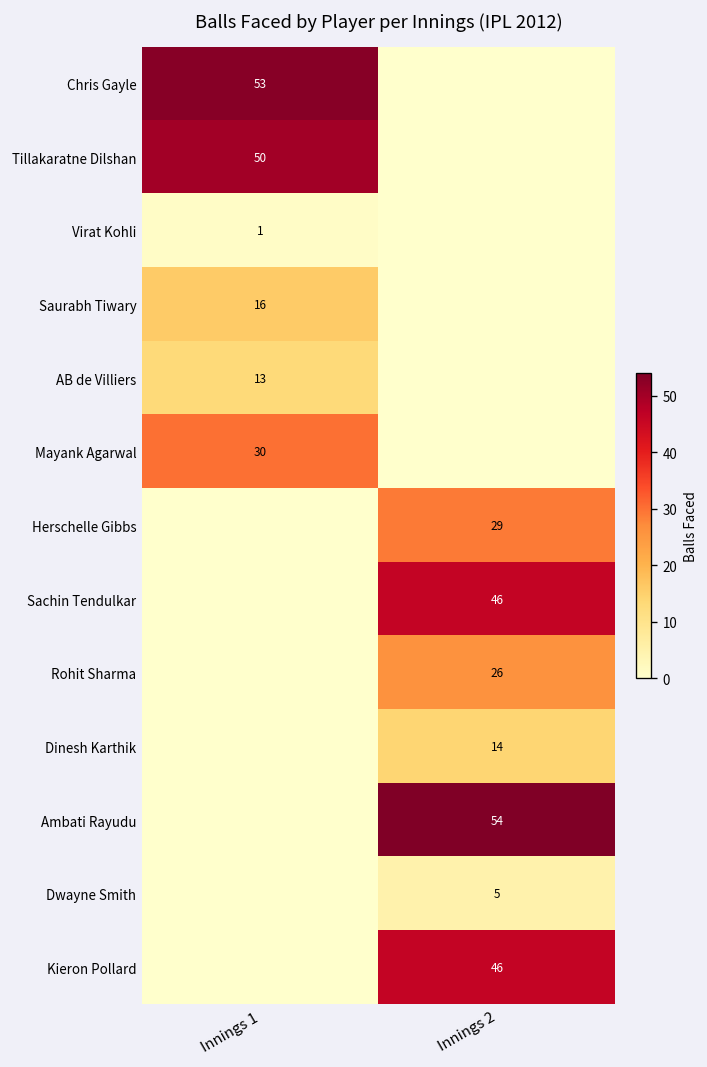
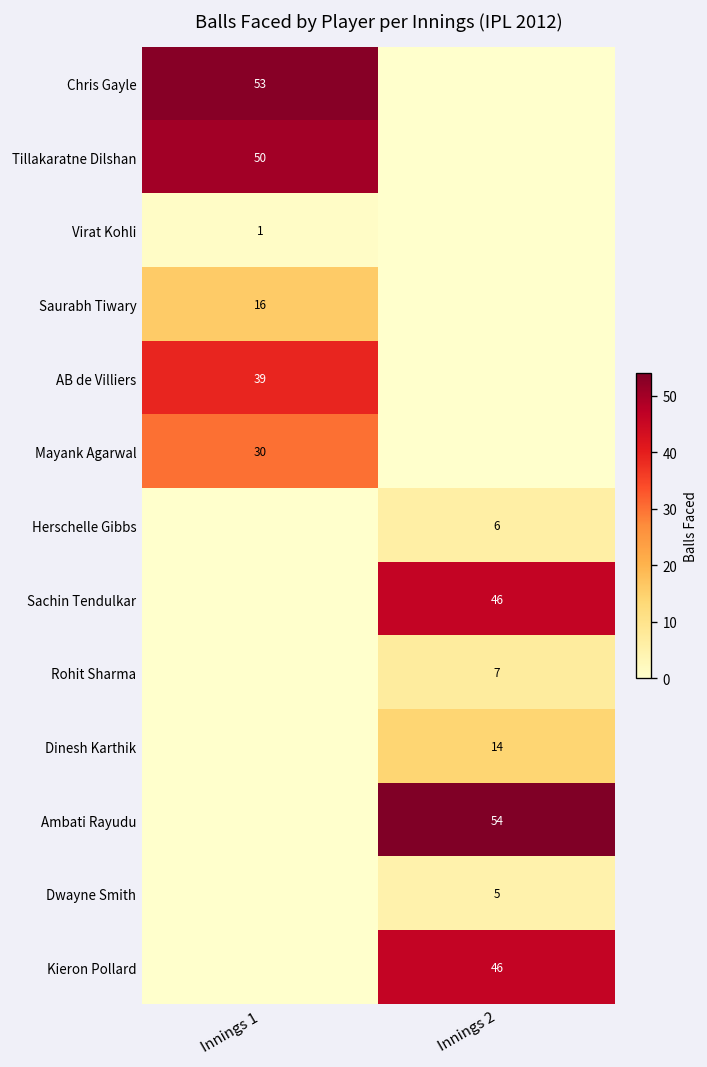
  {
    "Chris Gayle": {
      "Innings 1": 53
    },
    "Tillakaratne Dilshan": {
      "Innings 1": 50
    },
    "Virat Kohli": {
      "Innings 1": 1
    },
    "Saurabh Tiwary": {
      "Innings 1": 16
    },
    "AB de Villiers": {
-     "Innings 1": 13
+     "Innings 1": 39
    },
    "Mayank Agarwal": {
      "Innings 1": 30
    },
    "Herschelle Gibbs": {
-     "Innings 2": 29
+     "Innings 2": 6
    },
    "Sachin Tendulkar": {
      "Innings 2": 46
    },
    "Rohit Sharma": {
-     "Innings 2": 26
+     "Innings 2": 7
    },
    "Dinesh Karthik": {
      "Innings 2": 14
    },
    "Ambati Rayudu": {
      "Innings 2": 54
    },
    "Dwayne Smith": {
      "Innings 2": 5
    },
    "Kieron Pollard": {
      "Innings 2": 46
    }
  }
